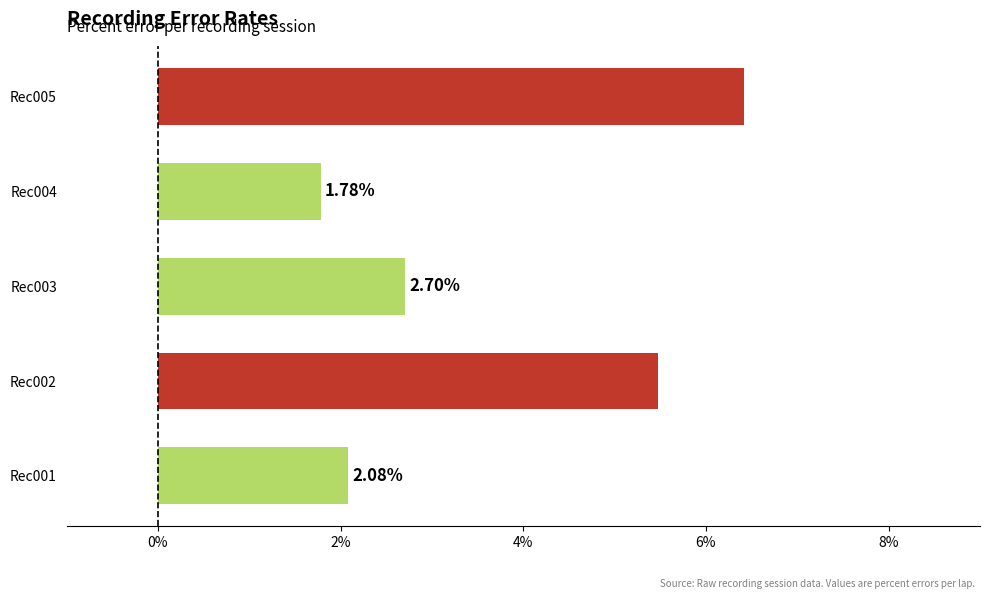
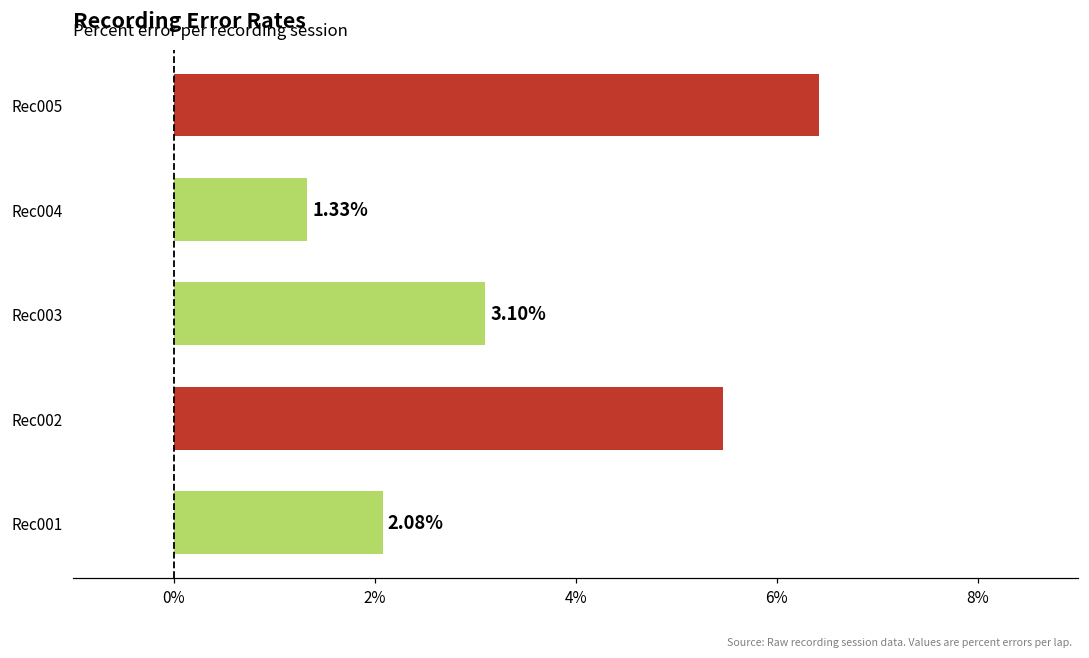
  {
-   "Rec004": "1.78%",
-   "Rec003": "2.70%",
+   "Rec004": "1.33%",
+   "Rec003": "3.10%",
    "Rec001": "2.08%"
  }
